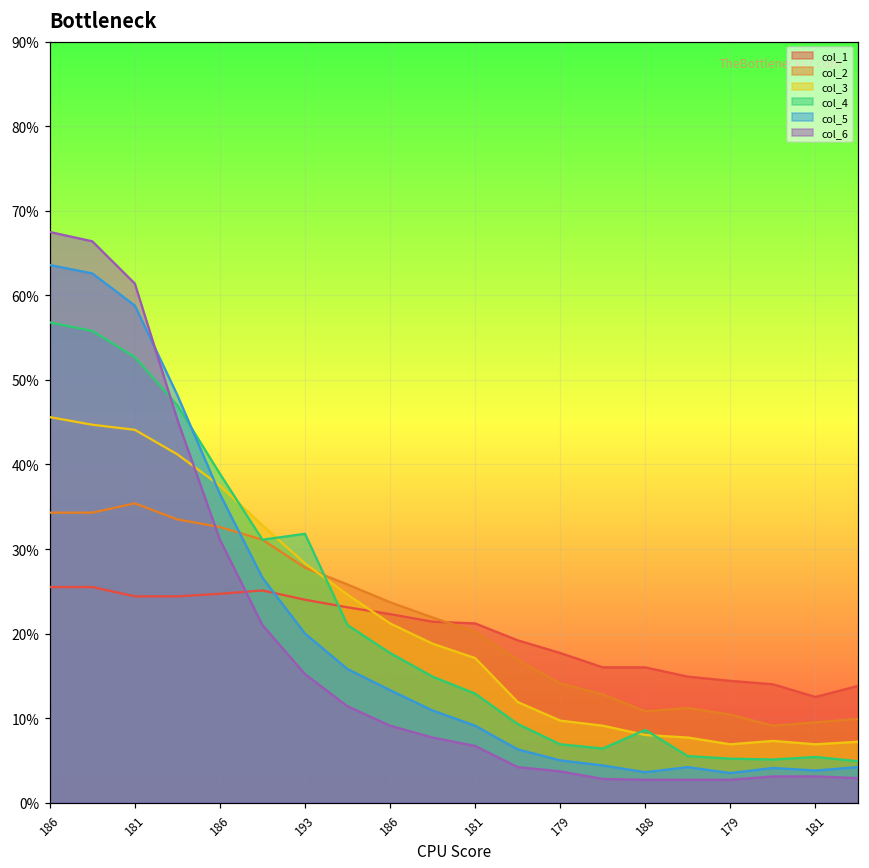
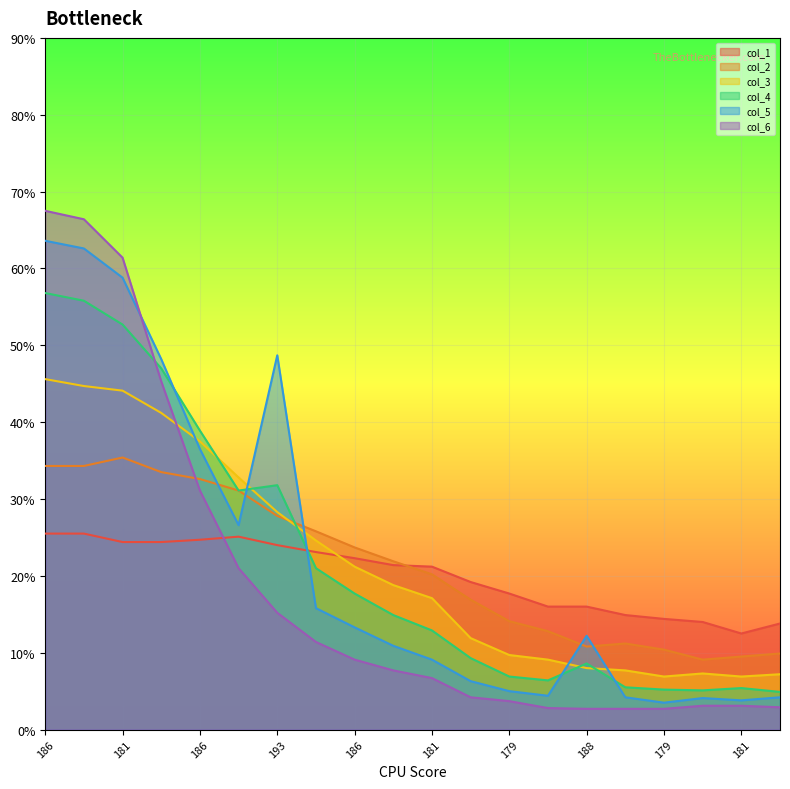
  {
    "col_4": {
      "193": "32%",
      "188": "9%"
    },
    "col_5": {
-     "193": "20%",
-     "188": "4%"
+     "193": "49%",
+     "188": "12%"
    },
    "col_6": {
      "193": "15%",
      "188": "3%"
    }
  }
